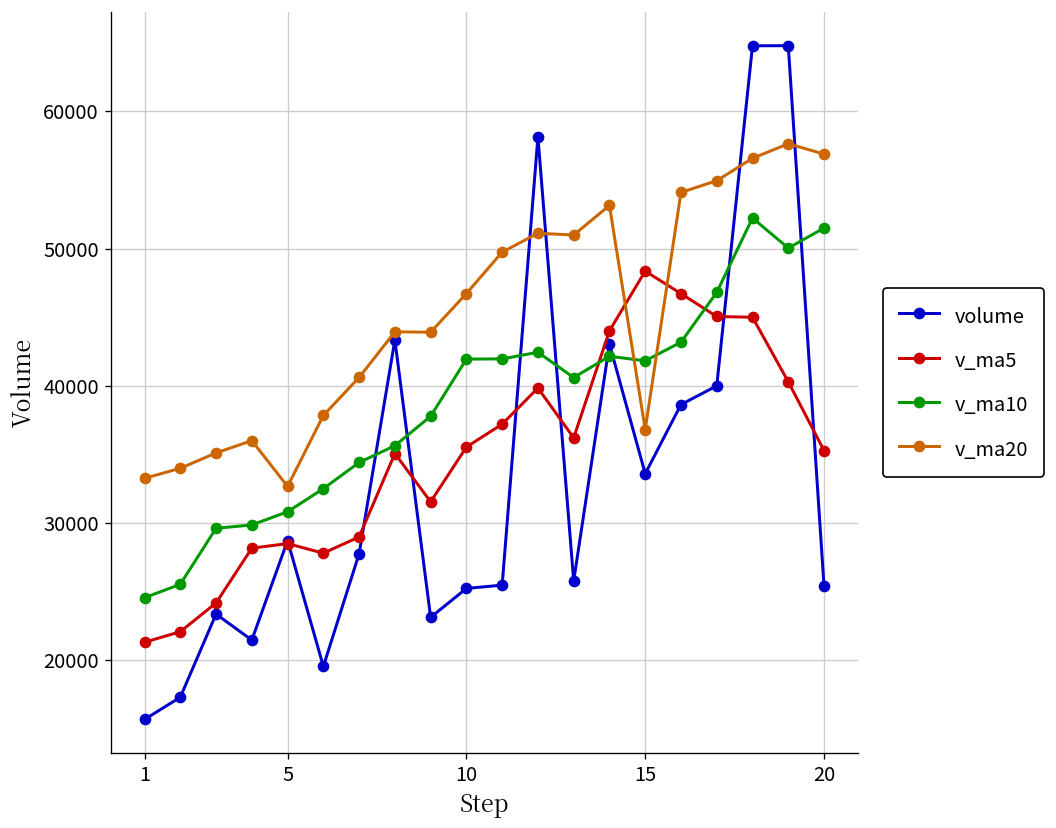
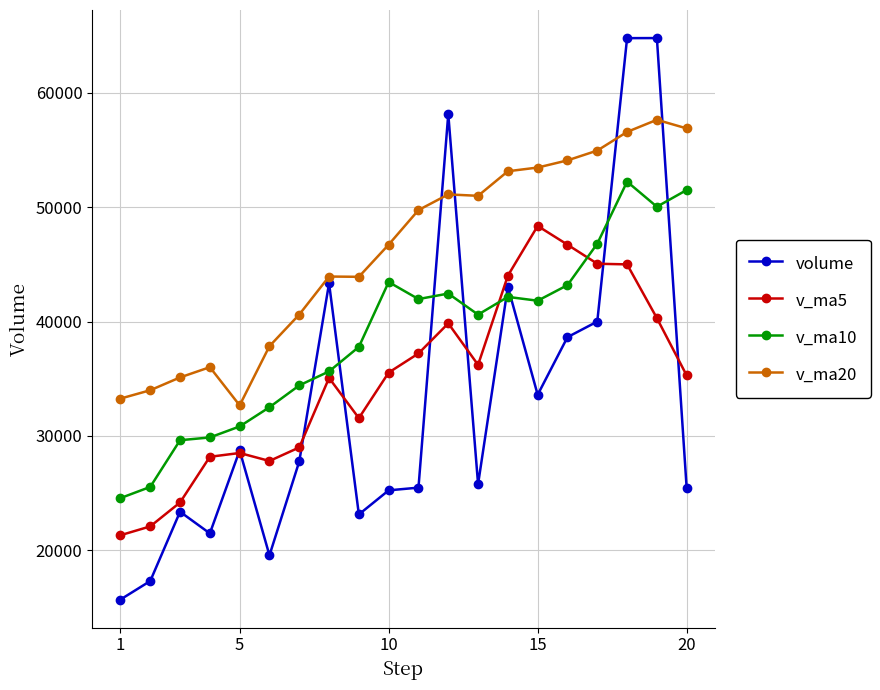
  {
    "volume": {
      "1": 15700,
      "10": 25200,
      "15": 33600,
      "20": 25400
    },
    "v_ma5": {
      "1": 21300,
      "10": 35500,
      "15": 48400,
      "20": 35300
    },
    "v_ma10": {
      "1": 24600,
      "5": 30800,
-     "10": 41900,
+     "10": 43500,
      "15": 41800,
      "20": 51500
    },
    "v_ma20": {
      "1": 33300,
      "5": 32700,
      "10": 46700,
-     "15": 36800,
+     "15": 53500,
      "20": 56900
    }
  }
